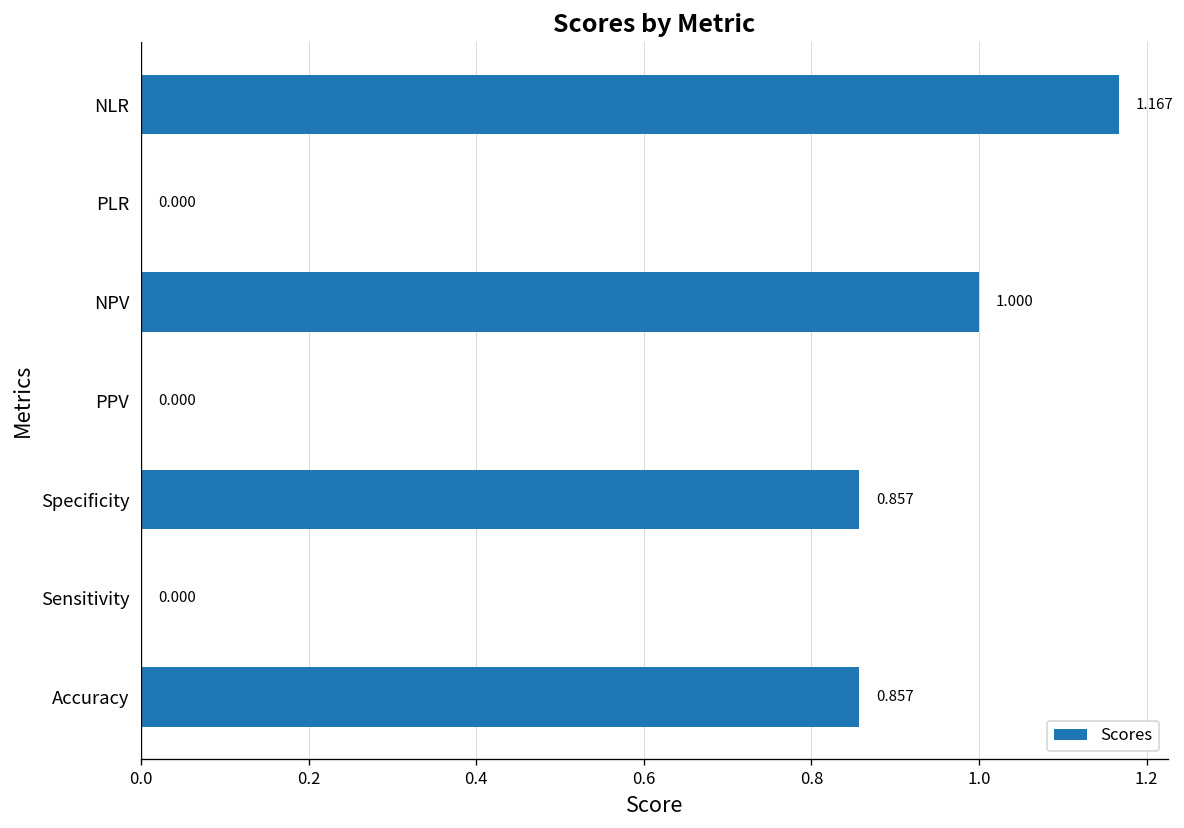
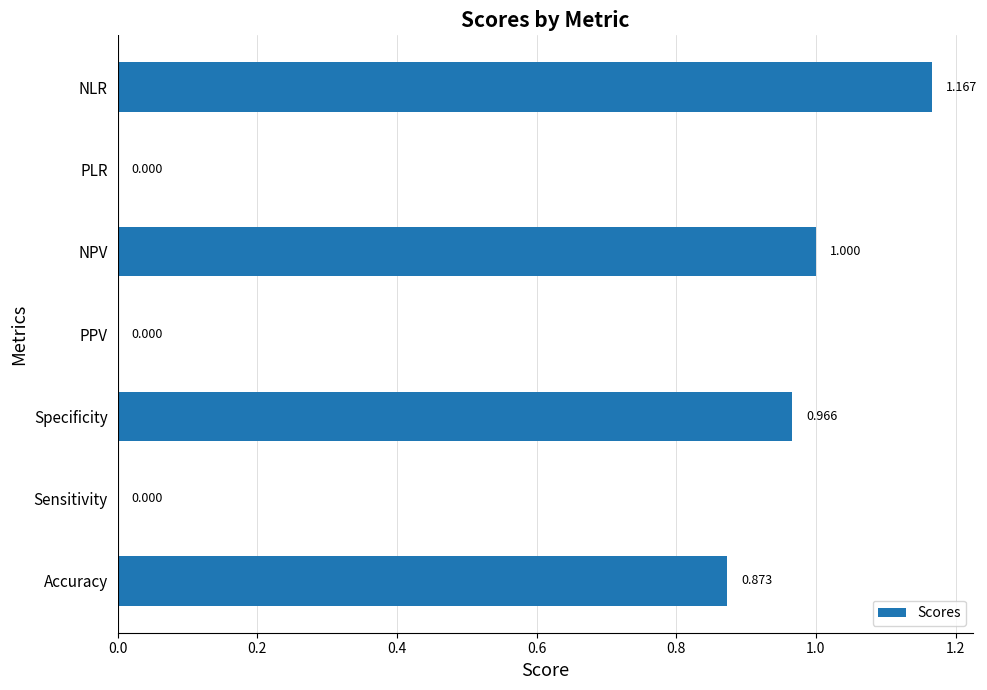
  {
    "NLR": 1.167,
    "PLR": 0.000,
    "NPV": 1.000,
    "PPV": 0.000,
-   "Specificity": 0.857,
+   "Specificity": 0.966,
    "Sensitivity": 0.000,
-   "Accuracy": 0.857
+   "Accuracy": 0.873
  }
